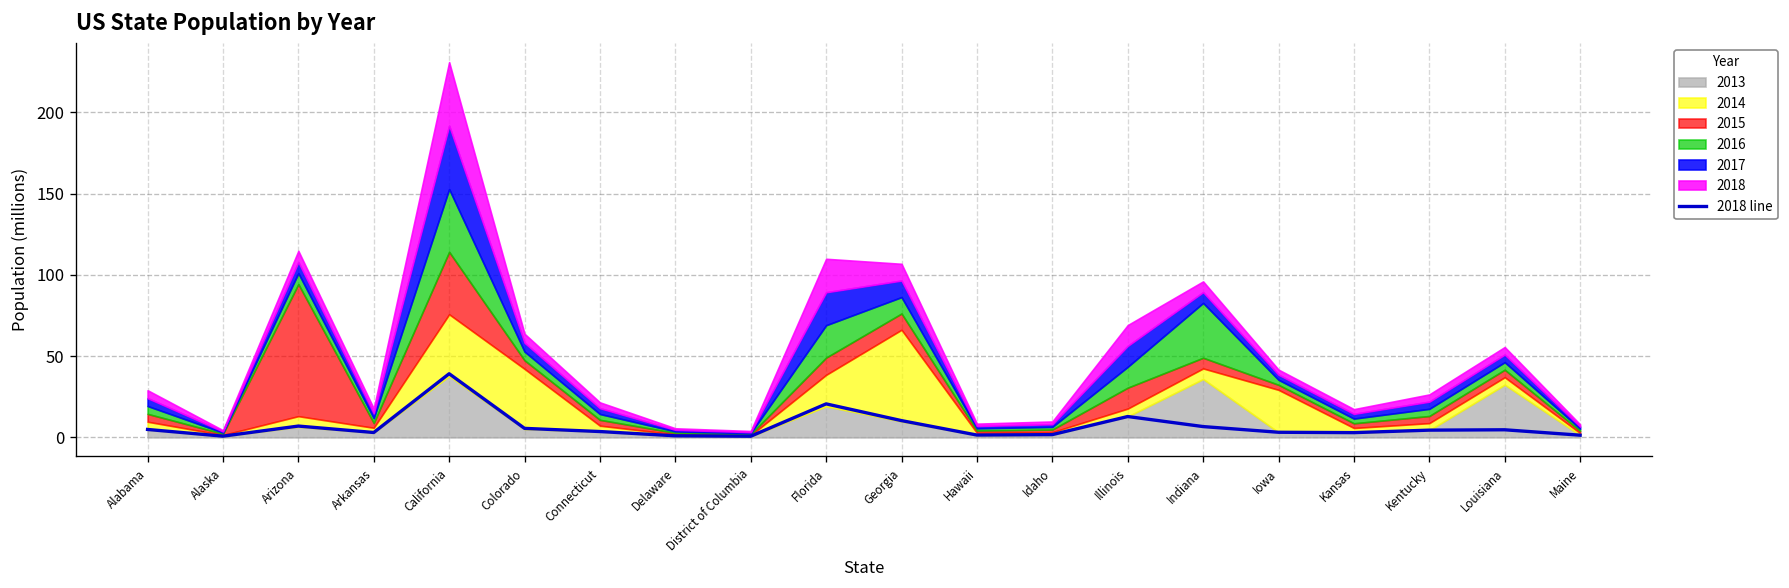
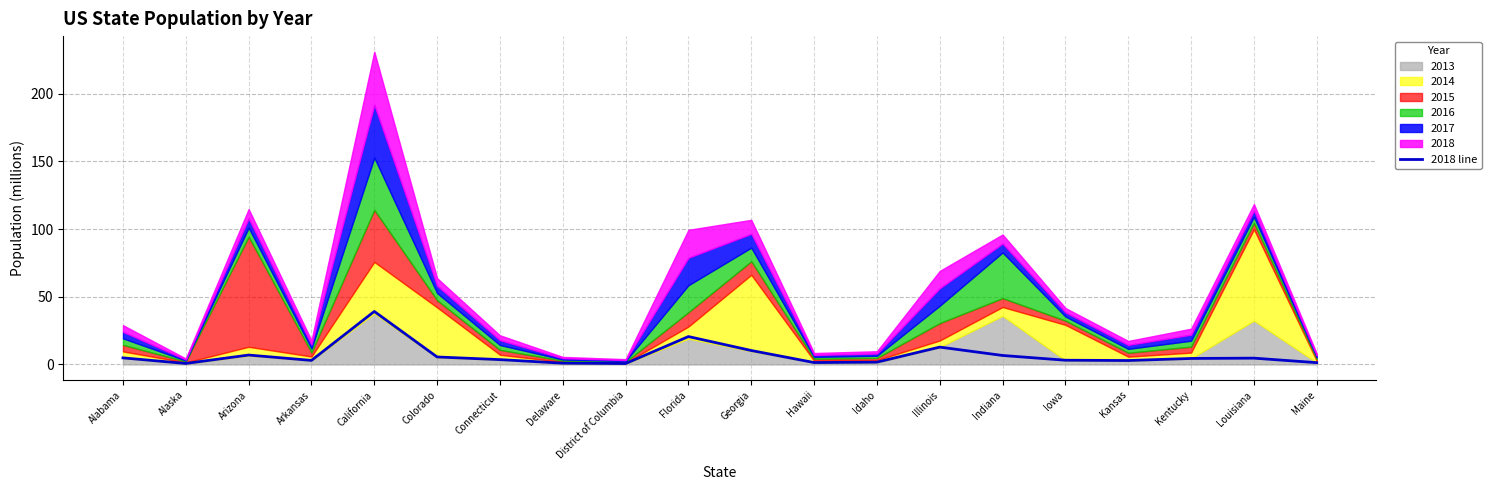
  {
    "2013": {
      "Indiana": 36,
      "Louisiana": 32
    },
    "2014": {
      "Alabama": 5,
      "Arizona": 7,
      "Arkansas": 3,
      "California": 38,
      "Colorado": 37,
      "Connecticut": 4,
-     "Florida": 19,
+     "Florida": 9,
      "Georgia": 56,
      "Illinois": 5,
      "Indiana": 7,
      "Iowa": 26,
      "Kansas": 3,
      "Kentucky": 4,
-     "Louisiana": 5
+     "Louisiana": 67
    },
    "2015": {
      "Alabama": 5,
      "Arizona": 81,
      "Arkansas": 3,
      "California": 38,
      "Colorado": 5,
      "Connecticut": 4,
      "Florida": 11,
      "Georgia": 10,
      "Illinois": 13,
      "Indiana": 7,
      "Iowa": 3,
      "Kansas": 3,
      "Kentucky": 4,
      "Louisiana": 5
    },
    "2016": {
      "Alabama": 5,
      "Arizona": 7,
      "Arkansas": 3,
      "California": 39,
      "Colorado": 5,
      "Connecticut": 4,
      "Florida": 20,
      "Georgia": 10,
      "Illinois": 13,
      "Indiana": 34,
      "Iowa": 3,
      "Kansas": 3,
      "Kentucky": 4,
      "Louisiana": 5
    },
    "2018": {
      "Alabama": 5,
      "Arizona": 7,
      "Arkansas": 3,
      "California": 39,
      "Colorado": 6,
      "Connecticut": 4,
      "Florida": 21,
      "Georgia": 10,
      "Illinois": 13,
      "Indiana": 7,
      "Iowa": 3,
      "Kansas": 3,
      "Kentucky": 4,
      "Louisiana": 5
    }
  }
